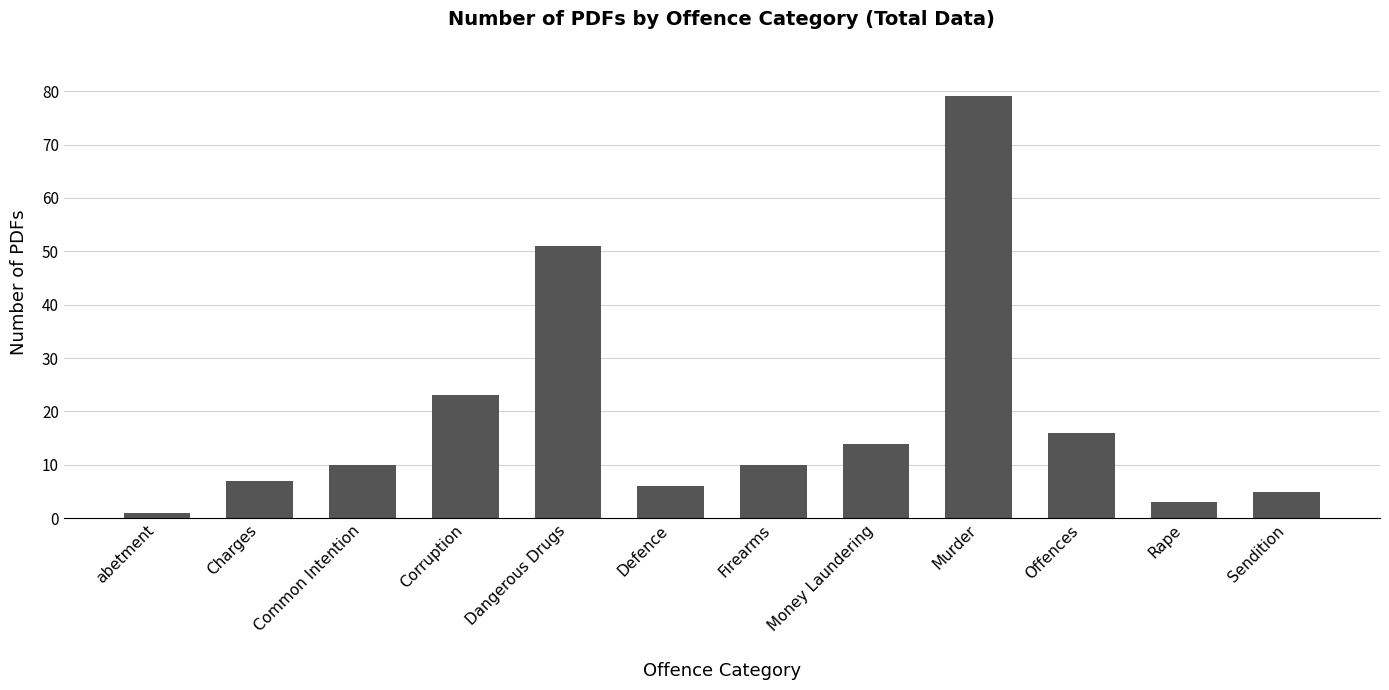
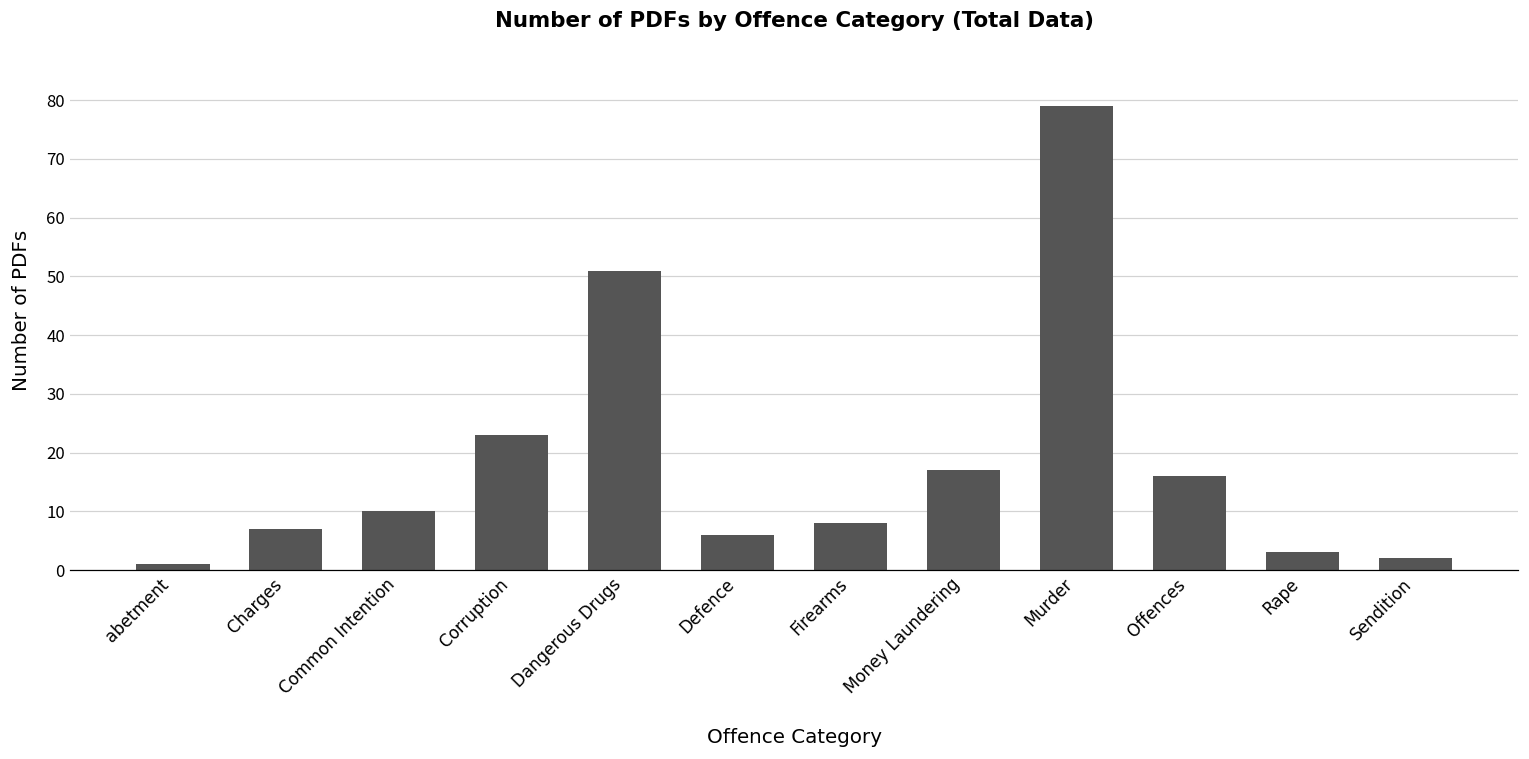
  {
    "abetment": 1,
    "Charges": 7,
    "Common Intention": 10,
    "Corruption": 23,
    "Dangerous Drugs": 51,
    "Defence": 6,
-   "Firearms": 10,
-   "Money Laundering": 14,
+   "Firearms": 8,
+   "Money Laundering": 17,
    "Murder": 79,
    "Offences": 16,
    "Rape": 3,
-   "Sendition": 5
+   "Sendition": 2
  }
